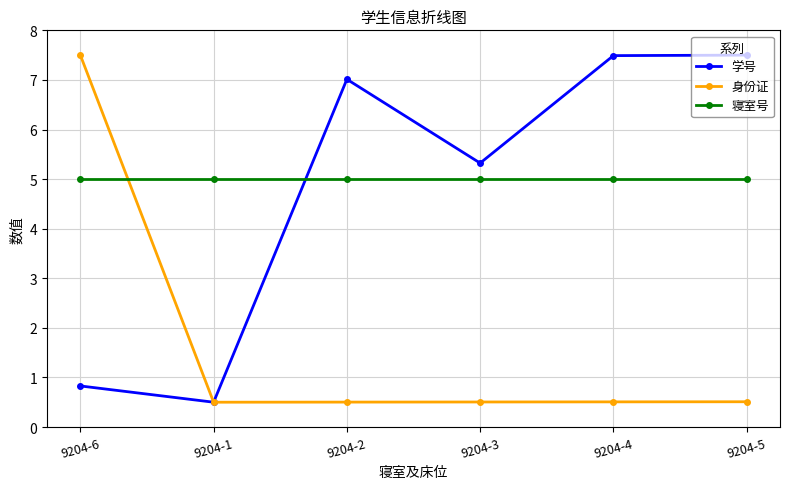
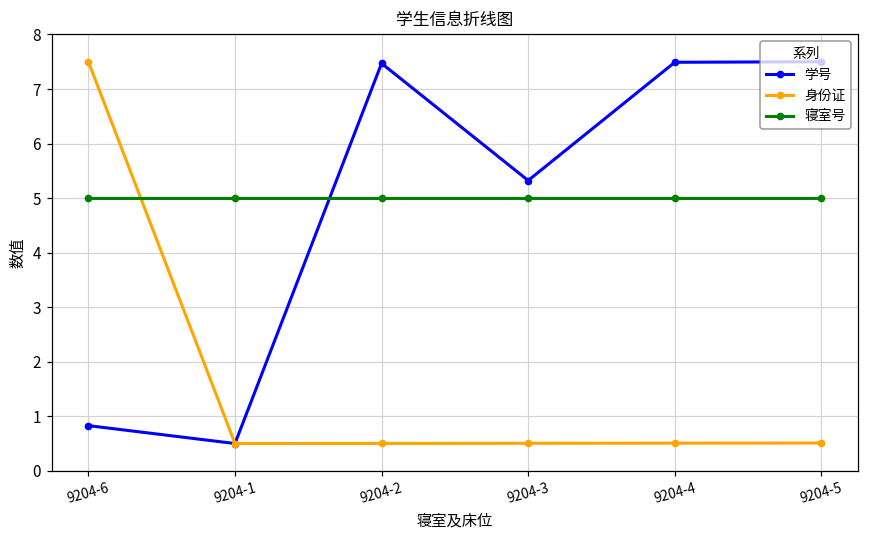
  {
    "学号": {
      "9204-6": 0.8,
-     "9204-2": 7.0,
+     "9204-2": 7.5,
      "9204-3": 5.3,
      "9204-4": 7.5
    },
    "身份证": {
      "9204-6": 7.5,
      "9204-2": 0.5,
      "9204-3": 0.5,
      "9204-4": 0.5,
      "9204-5": 0.5
    },
    "寝室号": {
      "9204-6": 5.0,
      "9204-1": 5.0,
      "9204-2": 5.0,
      "9204-3": 5.0,
      "9204-4": 5.0,
      "9204-5": 5.0
    }
  }
